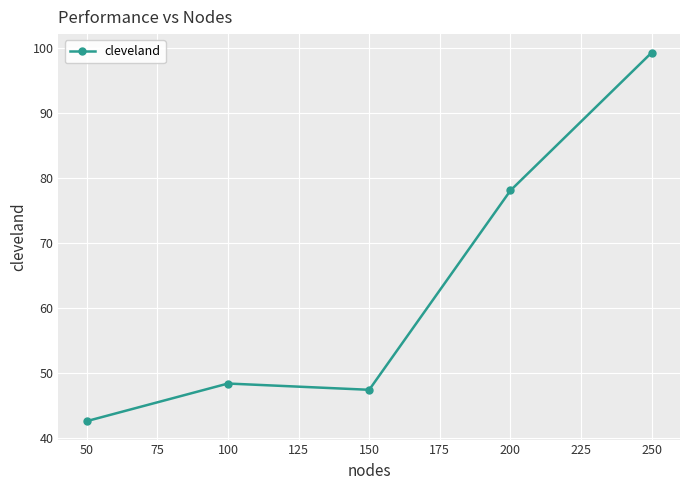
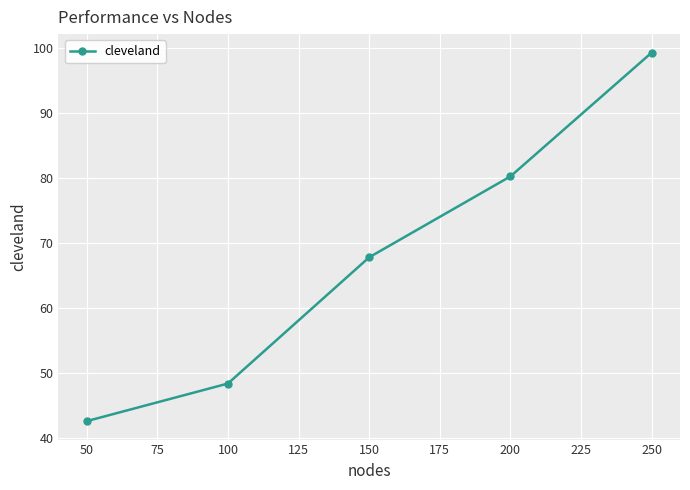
  {
    "50": 43,
    "100": 48,
-   "150": 47,
-   "200": 78,
+   "150": 68,
+   "200": 80,
    "250": 99
  }
